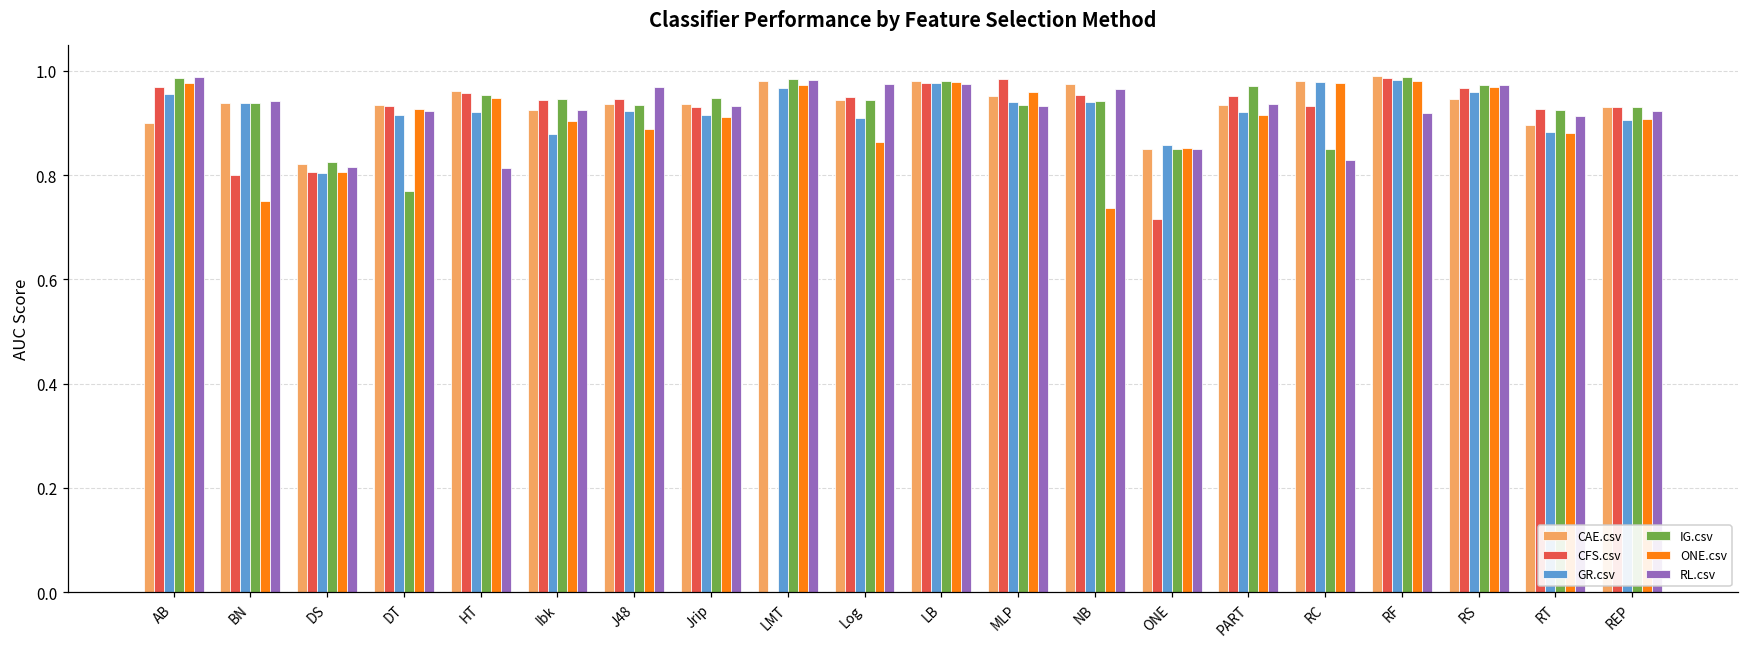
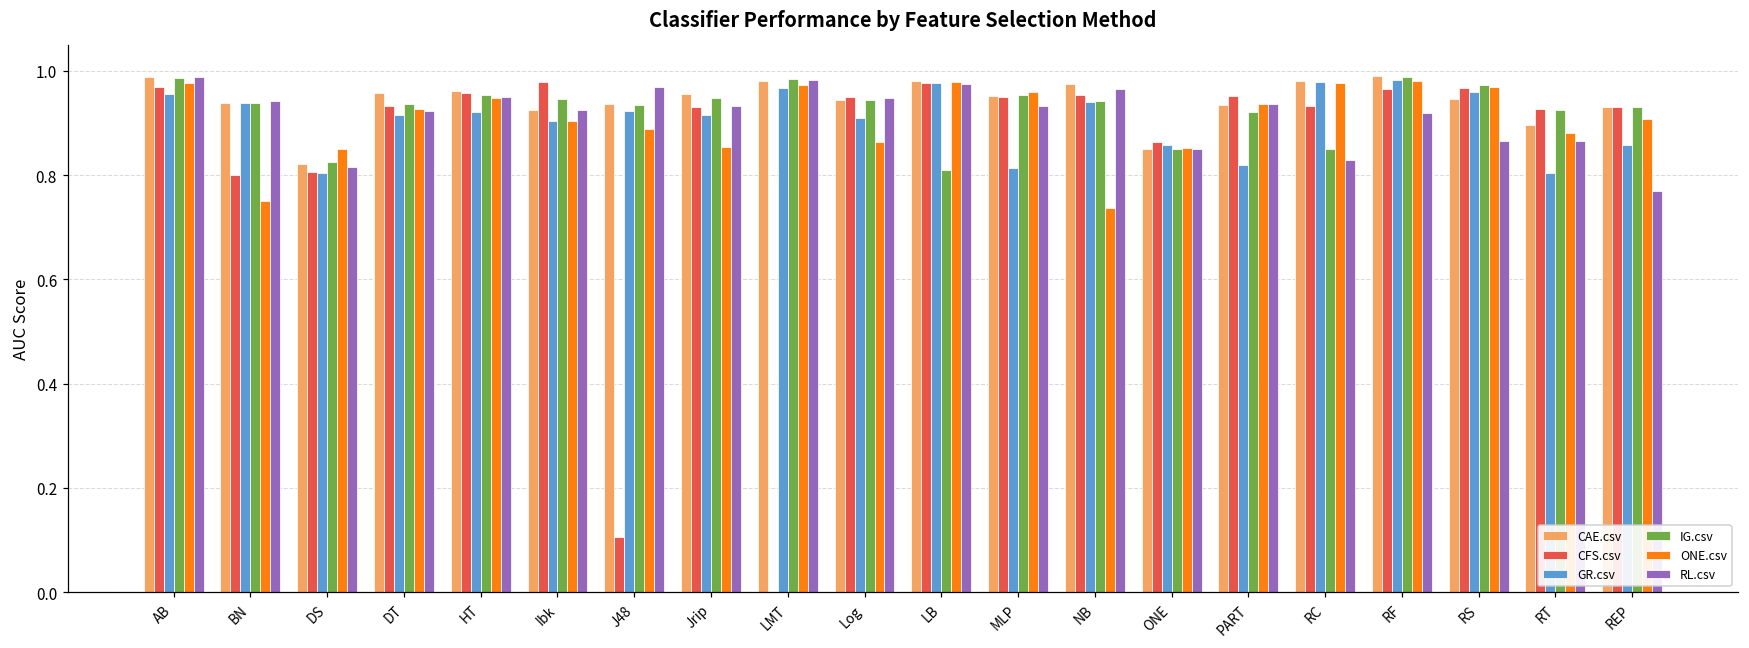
  {
    "CAE.csv": {
-     "AB": 0.90,
+     "AB": 0.99,
      "BN": 0.94,
      "DS": 0.82,
-     "DT": 0.93,
+     "DT": 0.96,
      "HT": 0.96,
      "Ibk": 0.92,
      "J48": 0.94,
-     "Jrip": 0.94,
+     "Jrip": 0.96,
      "LMT": 0.98,
      "Log": 0.94,
      "LB": 0.98,
      "MLP": 0.95,
      "NB": 0.98,
      "ONE": 0.85,
      "PART": 0.93,
      "RC": 0.98,
      "RF": 0.99,
      "RS": 0.95,
      "RT": 0.90,
      "REP": 0.93
    },
    "CFS.csv": {
      "AB": 0.97,
      "BN": 0.80,
      "DS": 0.81,
      "DT": 0.93,
      "HT": 0.96,
-     "Ibk": 0.94,
-     "J48": 0.95,
+     "Ibk": 0.98,
+     "J48": 0.11,
      "Jrip": 0.93,
      "LMT": 0.00,
      "Log": 0.95,
      "LB": 0.98,
-     "MLP": 0.98,
+     "MLP": 0.95,
      "NB": 0.95,
-     "ONE": 0.72,
+     "ONE": 0.86,
      "PART": 0.95,
      "RC": 0.93,
-     "RF": 0.99,
+     "RF": 0.97,
      "RS": 0.97,
      "RT": 0.93,
      "REP": 0.93
    },
    "GR.csv": {
      "AB": 0.96,
      "BN": 0.94,
      "DS": 0.80,
      "DT": 0.92,
      "HT": 0.92,
-     "Ibk": 0.88,
+     "Ibk": 0.90,
      "J48": 0.92,
      "Jrip": 0.92,
      "LMT": 0.97,
      "Log": 0.91,
      "LB": 0.98,
-     "MLP": 0.94,
+     "MLP": 0.81,
      "NB": 0.94,
      "ONE": 0.86,
-     "PART": 0.92,
+     "PART": 0.82,
      "RC": 0.98,
      "RF": 0.98,
      "RS": 0.96,
-     "RT": 0.88,
-     "REP": 0.91
+     "RT": 0.80,
+     "REP": 0.86
    },
    "IG.csv": {
      "AB": 0.99,
      "BN": 0.94,
      "DS": 0.83,
-     "DT": 0.77,
+     "DT": 0.94,
      "HT": 0.95,
      "Ibk": 0.95,
      "J48": 0.94,
      "Jrip": 0.95,
      "LMT": 0.98,
      "Log": 0.94,
-     "LB": 0.98,
-     "MLP": 0.93,
+     "LB": 0.81,
+     "MLP": 0.95,
      "NB": 0.94,
      "ONE": 0.85,
-     "PART": 0.97,
+     "PART": 0.92,
      "RC": 0.85,
      "RF": 0.99,
      "RS": 0.97,
      "RT": 0.93,
      "REP": 0.93
    },
    "ONE.csv": {
      "AB": 0.98,
      "BN": 0.75,
-     "DS": 0.81,
+     "DS": 0.85,
      "DT": 0.93,
      "HT": 0.95,
      "Ibk": 0.90,
      "J48": 0.89,
-     "Jrip": 0.91,
+     "Jrip": 0.85,
      "LMT": 0.97,
      "Log": 0.86,
      "LB": 0.98,
      "MLP": 0.96,
      "NB": 0.74,
      "ONE": 0.85,
-     "PART": 0.92,
+     "PART": 0.94,
      "RC": 0.98,
      "RF": 0.98,
      "RS": 0.97,
      "RT": 0.88,
      "REP": 0.91
    },
    "RL.csv": {
      "AB": 0.99,
      "BN": 0.94,
      "DS": 0.81,
      "DT": 0.92,
-     "HT": 0.81,
+     "HT": 0.95,
      "Ibk": 0.92,
      "J48": 0.97,
      "Jrip": 0.93,
      "LMT": 0.98,
-     "Log": 0.97,
+     "Log": 0.95,
      "LB": 0.98,
      "MLP": 0.93,
      "NB": 0.97,
      "ONE": 0.85,
      "PART": 0.94,
      "RC": 0.83,
      "RF": 0.92,
-     "RS": 0.97,
-     "RT": 0.91,
-     "REP": 0.92
+     "RS": 0.87,
+     "RT": 0.87,
+     "REP": 0.77
    }
  }
